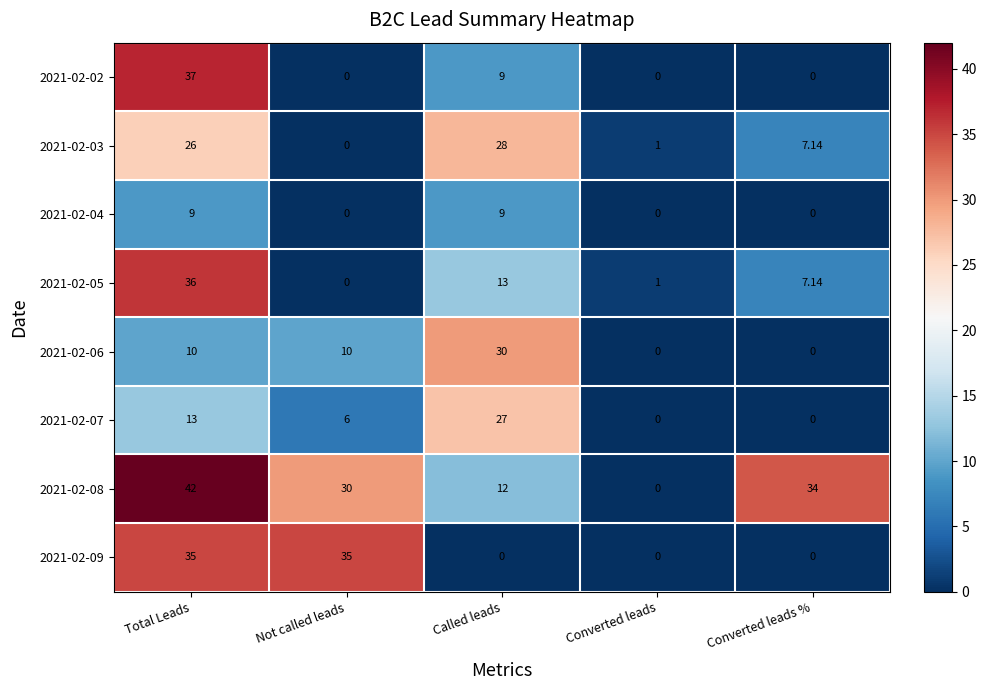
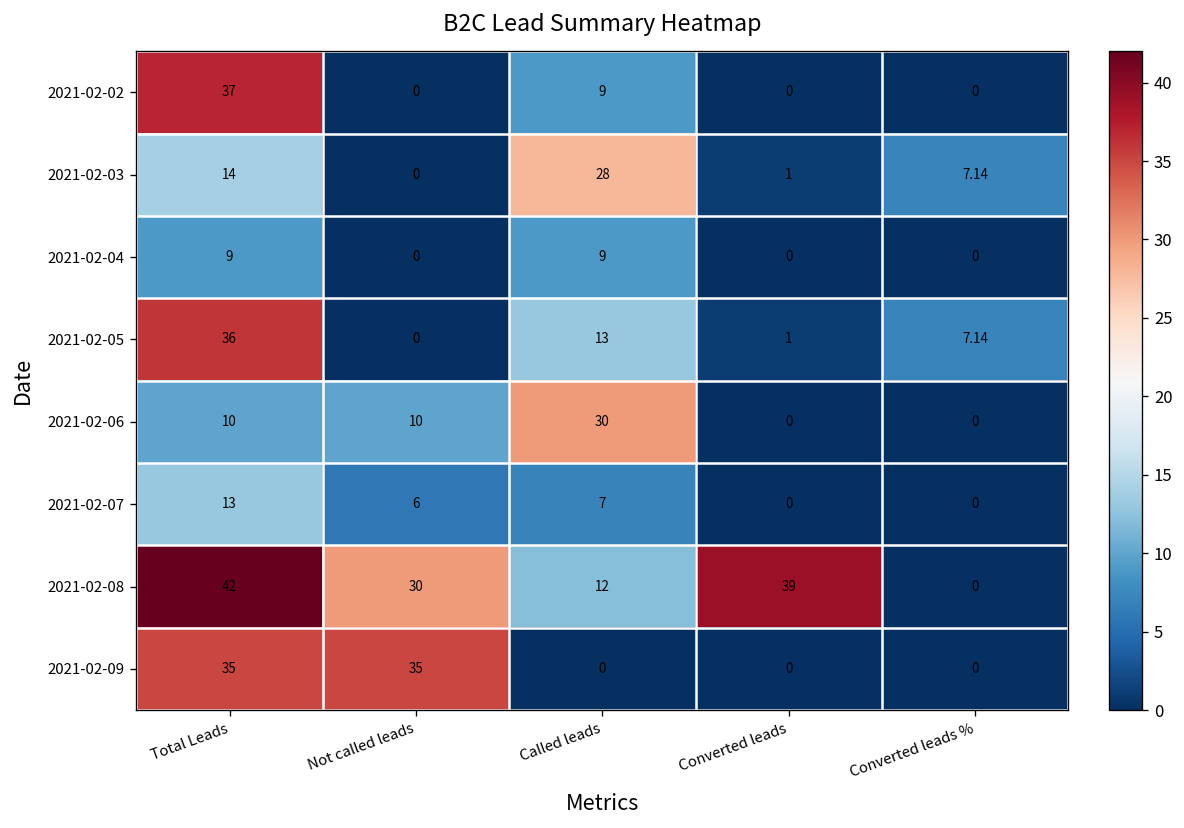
  {
    "2021-02-02": {
      "Total Leads": 37,
      "Not called leads": 0,
      "Called leads": 9,
      "Converted leads": 0,
      "Converted leads %": 0
    },
    "2021-02-03": {
-     "Total Leads": 26,
+     "Total Leads": 14,
      "Not called leads": 0,
      "Called leads": 28,
      "Converted leads": 1,
      "Converted leads %": 7.14
    },
    "2021-02-04": {
      "Total Leads": 9,
      "Not called leads": 0,
      "Called leads": 9,
      "Converted leads": 0,
      "Converted leads %": 0
    },
    "2021-02-05": {
      "Total Leads": 36,
      "Not called leads": 0,
      "Called leads": 13,
      "Converted leads": 1,
      "Converted leads %": 7.14
    },
    "2021-02-06": {
      "Total Leads": 10,
      "Not called leads": 10,
      "Called leads": 30,
      "Converted leads": 0,
      "Converted leads %": 0
    },
    "2021-02-07": {
      "Total Leads": 13,
      "Not called leads": 6,
-     "Called leads": 27,
+     "Called leads": 7,
      "Converted leads": 0,
      "Converted leads %": 0
    },
    "2021-02-08": {
      "Total Leads": 42,
      "Not called leads": 30,
      "Called leads": 12,
-     "Converted leads": 0,
-     "Converted leads %": 34
+     "Converted leads": 39,
+     "Converted leads %": 0
    },
    "2021-02-09": {
      "Total Leads": 35,
      "Not called leads": 35,
      "Called leads": 0,
      "Converted leads": 0,
      "Converted leads %": 0
    }
  }
